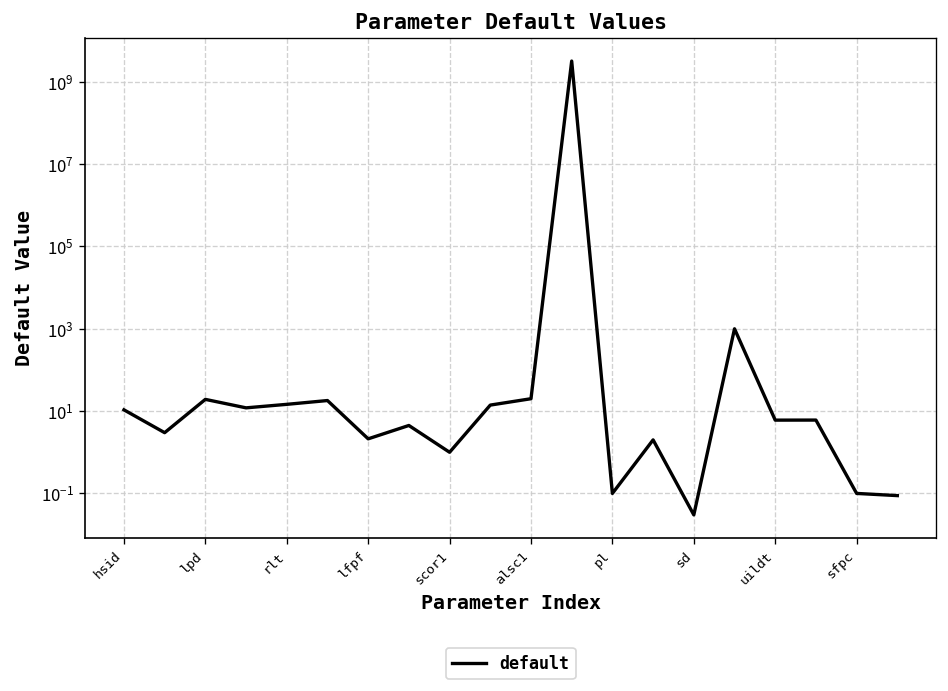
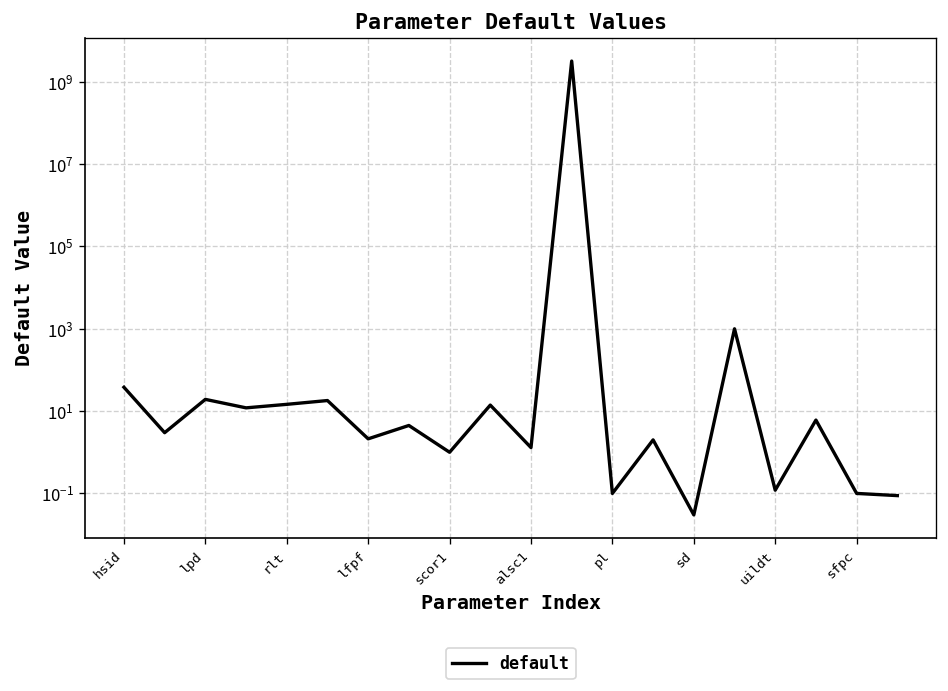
  {
-   "hsid": 11,
+   "hsid": 40,
    "lpd": 20,
    "rlt": 15,
    "lfpf": 2,
    "scor1": 1.0,
-   "alsc1": 20,
+   "alsc1": 1.3,
    "pl": 0.10,
    "sd": 0.03,
-   "uildt": 6,
+   "uildt": 0.12,
    "sfpc": 0.10
  }
